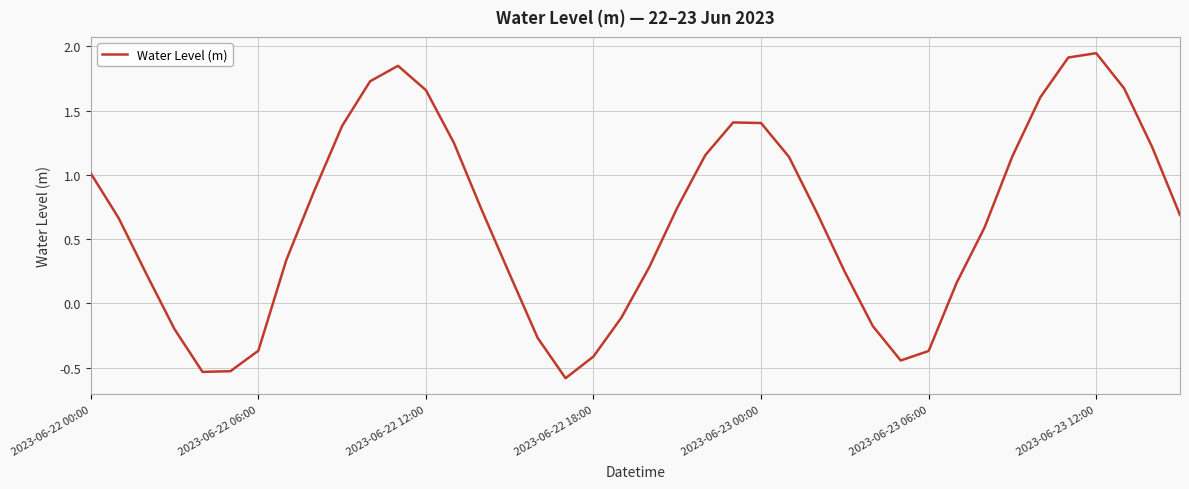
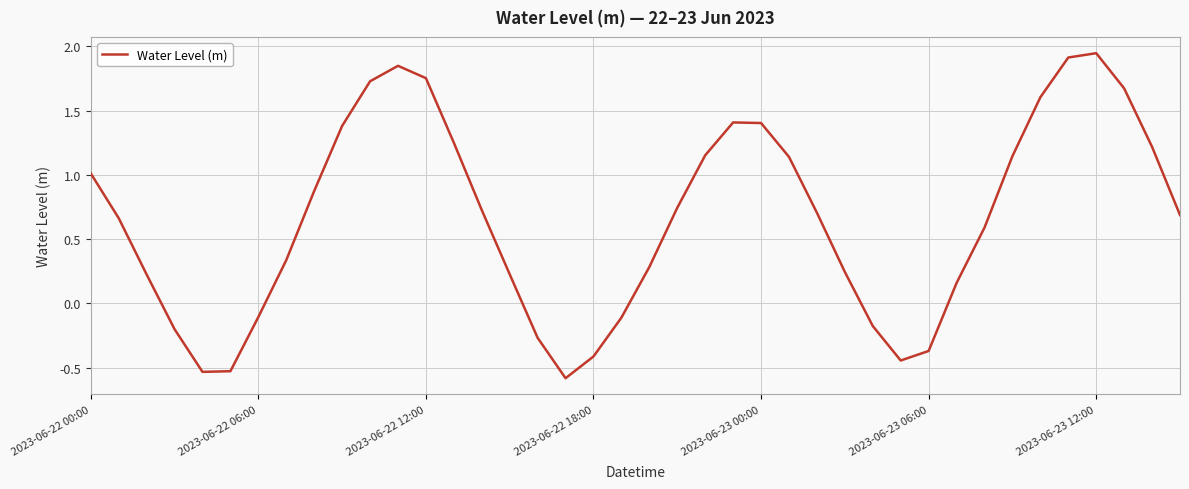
  {
    "2023-06-22 00:00": 1.01,
-   "2023-06-22 06:00": -0.37,
-   "2023-06-22 12:00": 1.66,
+   "2023-06-22 06:00": -0.11,
+   "2023-06-22 12:00": 1.75,
    "2023-06-22 18:00": -0.41,
    "2023-06-23 00:00": 1.40,
    "2023-06-23 06:00": -0.37,
    "2023-06-23 12:00": 1.95
  }
